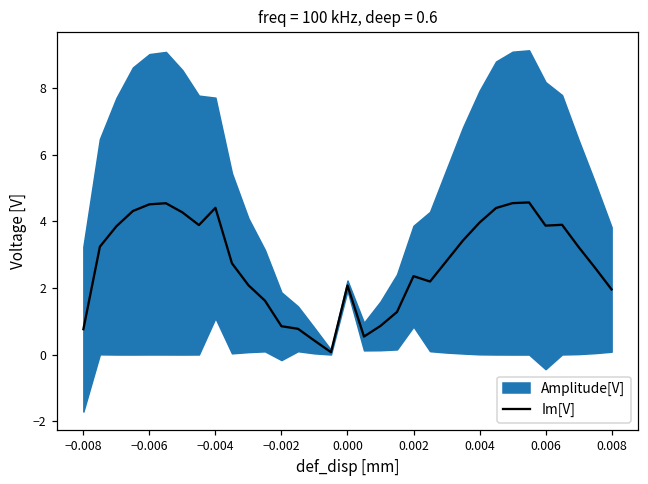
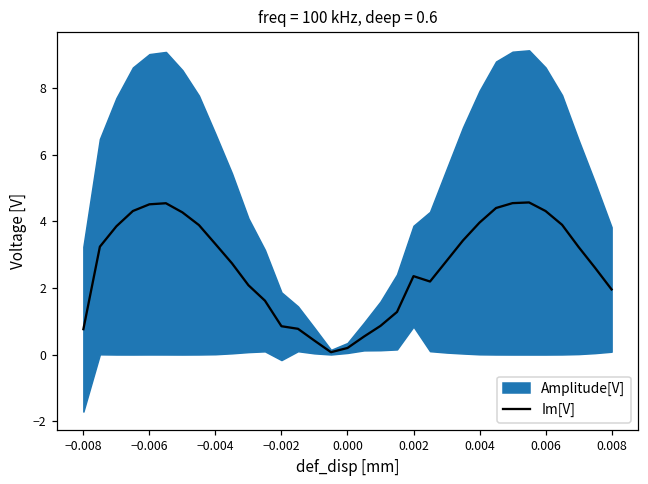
  {
    "Im[V]": {
      "−0.008": 0.8,
      "−0.006": 4.5,
-     "−0.004": 4.4,
+     "−0.004": 3.3,
      "−0.002": 0.9,
-     "0.000": 2.1,
+     "0.000": 0.2,
      "0.002": 2.4,
      "0.004": 4.0,
-     "0.006": 3.9,
+     "0.006": 4.3,
      "0.008": 2.0
    }
  }
